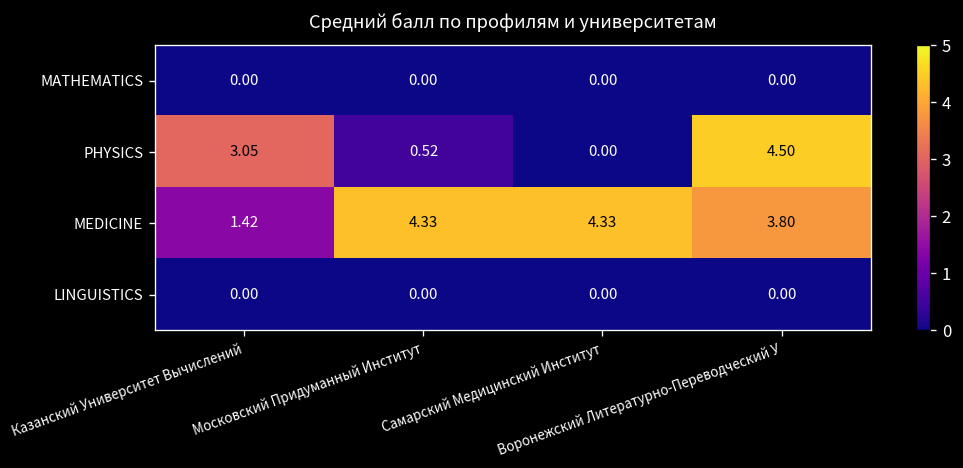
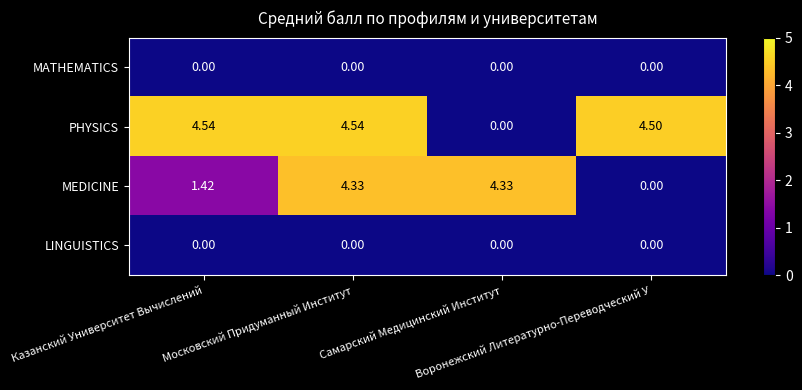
  {
    "MATHEMATICS": {
      "Казанский Университет Вычислений": 0.00,
      "Московский Придуманный Институт": 0.00,
      "Самарский Медицинский Институт": 0.00,
      "Воронежский Литературно-Переводческий У": 0.00
    },
    "PHYSICS": {
-     "Казанский Университет Вычислений": 3.05,
-     "Московский Придуманный Институт": 0.52,
+     "Казанский Университет Вычислений": 4.54,
+     "Московский Придуманный Институт": 4.54,
      "Самарский Медицинский Институт": 0.00,
      "Воронежский Литературно-Переводческий У": 4.50
    },
    "MEDICINE": {
      "Казанский Университет Вычислений": 1.42,
      "Московский Придуманный Институт": 4.33,
      "Самарский Медицинский Институт": 4.33,
-     "Воронежский Литературно-Переводческий У": 3.80
+     "Воронежский Литературно-Переводческий У": 0.00
    },
    "LINGUISTICS": {
      "Казанский Университет Вычислений": 0.00,
      "Московский Придуманный Институт": 0.00,
      "Самарский Медицинский Институт": 0.00,
      "Воронежский Литературно-Переводческий У": 0.00
    }
  }
